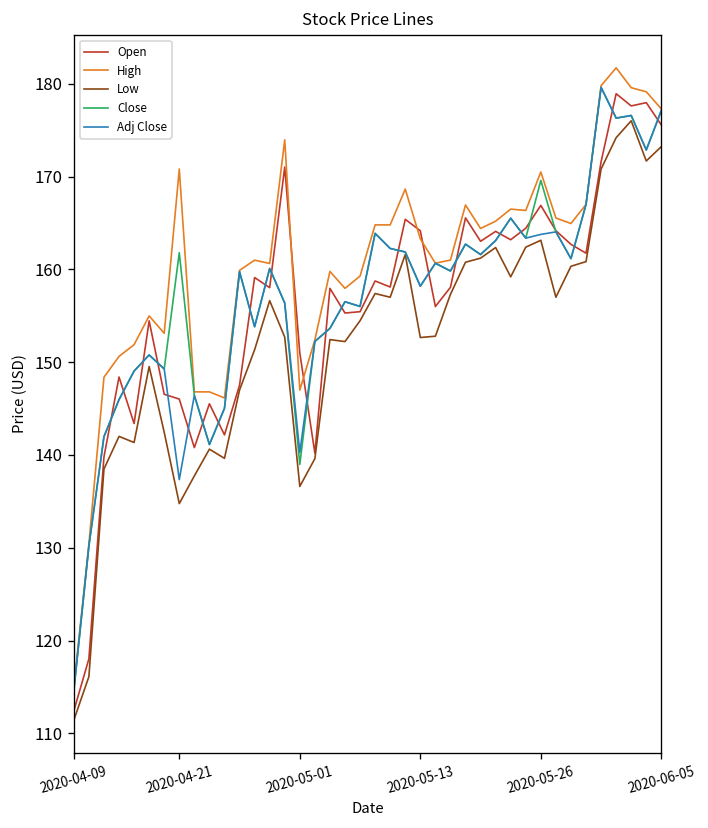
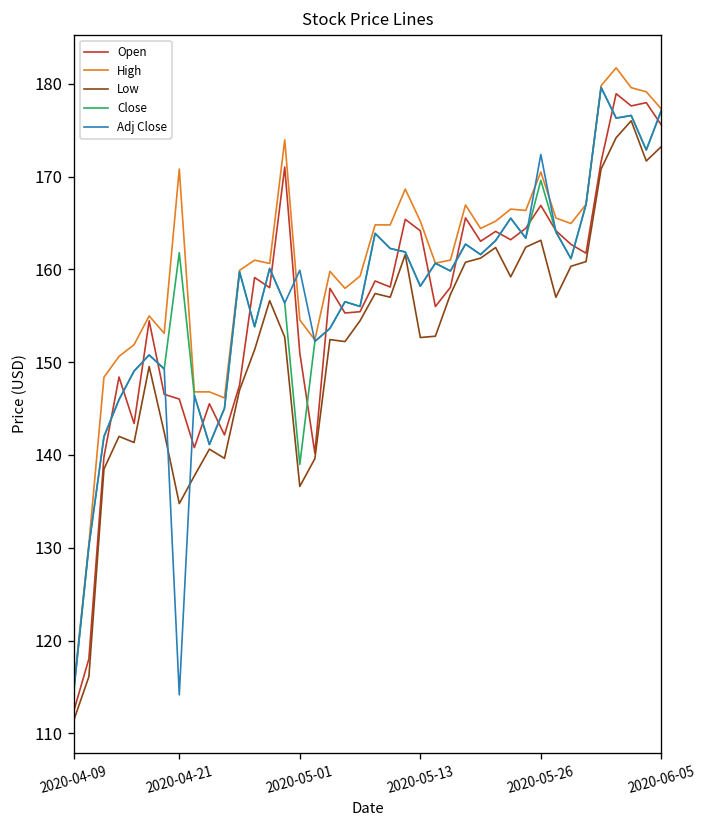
  {
    "High": {
      "2020-04-09": 115,
      "2020-04-21": 171,
-     "2020-05-01": 147,
-     "2020-05-13": 163,
+     "2020-05-01": 155,
+     "2020-05-13": 165,
      "2020-05-26": 171
    },
    "Close": {
      "2020-04-21": 162,
      "2020-05-01": 139,
      "2020-05-26": 170
    },
    "Adj Close": {
-     "2020-04-21": 137,
-     "2020-05-01": 140,
-     "2020-05-26": 164
+     "2020-04-21": 114,
+     "2020-05-01": 160,
+     "2020-05-26": 172
    }
  }
